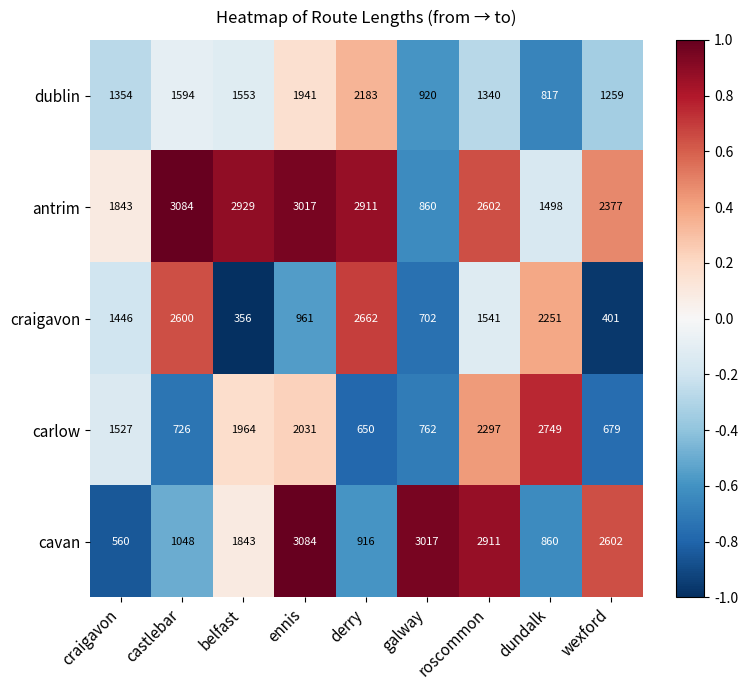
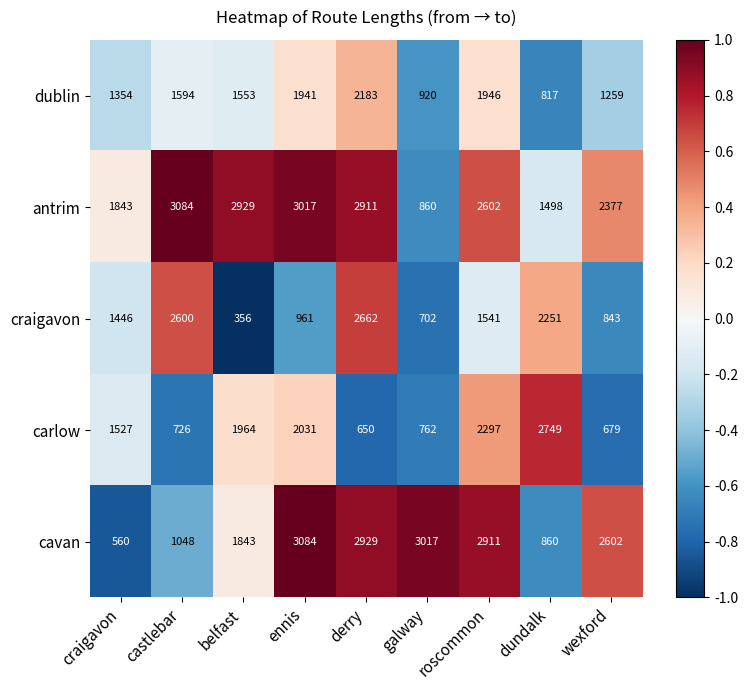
  {
    "dublin": {
      "craigavon": 1354,
      "castlebar": 1594,
      "belfast": 1553,
      "ennis": 1941,
      "derry": 2183,
      "galway": 920,
-     "roscommon": 1340,
+     "roscommon": 1946,
      "dundalk": 817,
      "wexford": 1259
    },
    "antrim": {
      "craigavon": 1843,
      "castlebar": 3084,
      "belfast": 2929,
      "ennis": 3017,
      "derry": 2911,
      "galway": 860,
      "roscommon": 2602,
      "dundalk": 1498,
      "wexford": 2377
    },
    "craigavon": {
      "craigavon": 1446,
      "castlebar": 2600,
      "belfast": 356,
      "ennis": 961,
      "derry": 2662,
      "galway": 702,
      "roscommon": 1541,
      "dundalk": 2251,
-     "wexford": 401
+     "wexford": 843
    },
    "carlow": {
      "craigavon": 1527,
      "castlebar": 726,
      "belfast": 1964,
      "ennis": 2031,
      "derry": 650,
      "galway": 762,
      "roscommon": 2297,
      "dundalk": 2749,
      "wexford": 679
    },
    "cavan": {
      "craigavon": 560,
      "castlebar": 1048,
      "belfast": 1843,
      "ennis": 3084,
-     "derry": 916,
+     "derry": 2929,
      "galway": 3017,
      "roscommon": 2911,
      "dundalk": 860,
      "wexford": 2602
    }
  }
